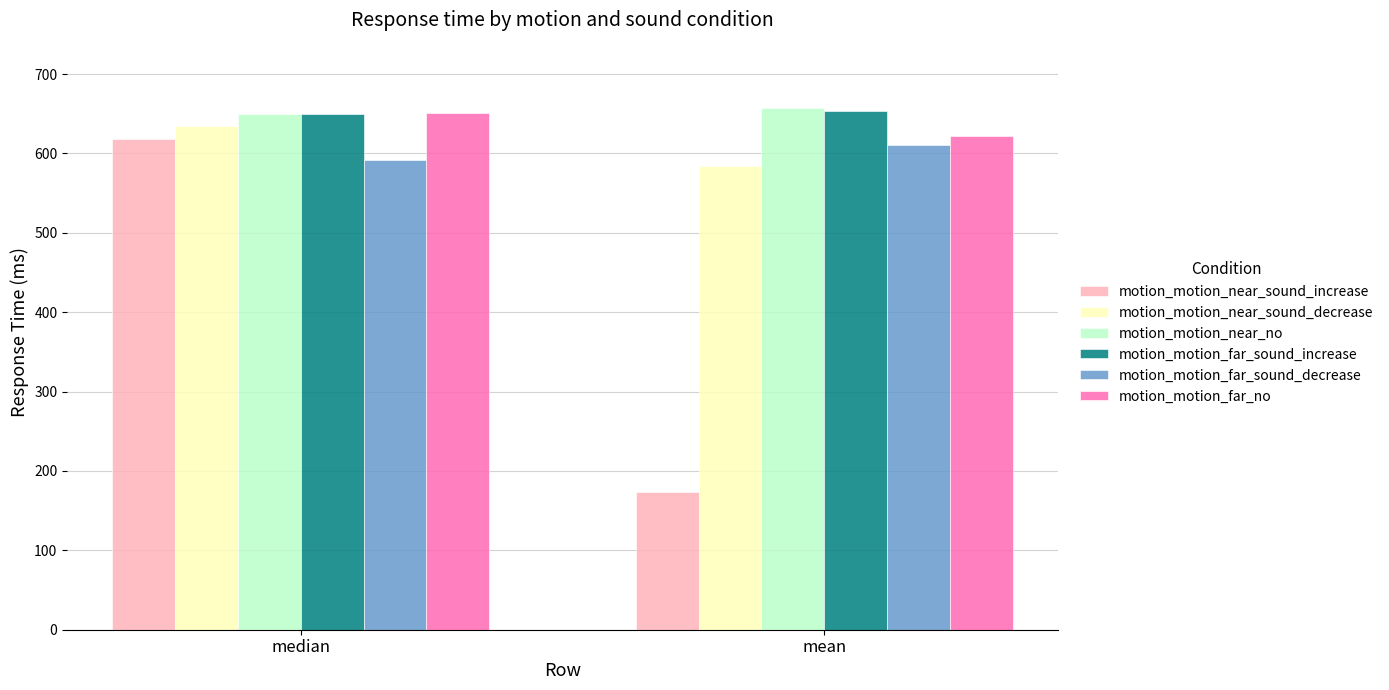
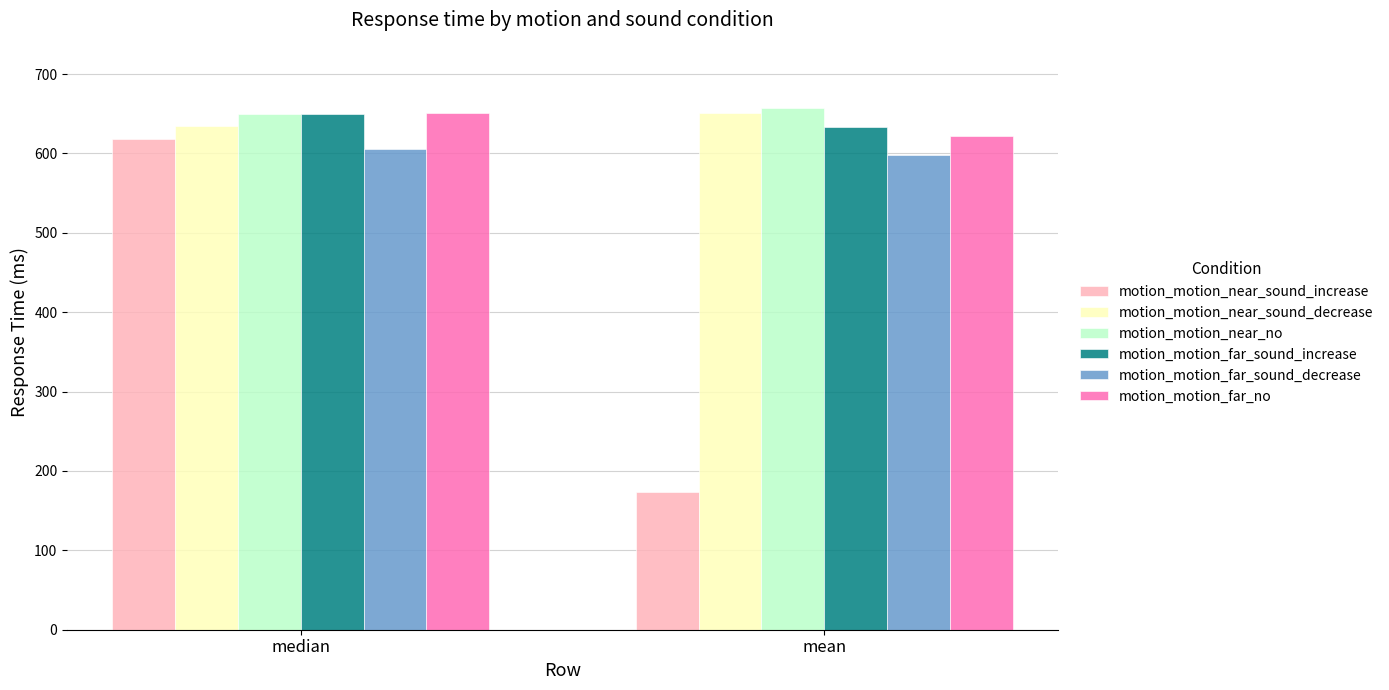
  {
    "motion_motion_near_sound_increase": {
      "median": 620,
      "mean": 170
    },
    "motion_motion_near_sound_decrease": {
      "median": 630,
-     "mean": 580
+     "mean": 650
    },
    "motion_motion_near_no": {
      "median": 650,
      "mean": 660
    },
    "motion_motion_far_sound_increase": {
      "median": 650,
-     "mean": 650
+     "mean": 630
    },
    "motion_motion_far_sound_decrease": {
-     "median": 590,
-     "mean": 610
+     "median": 610,
+     "mean": 600
    },
    "motion_motion_far_no": {
      "median": 650,
      "mean": 620
    }
  }
